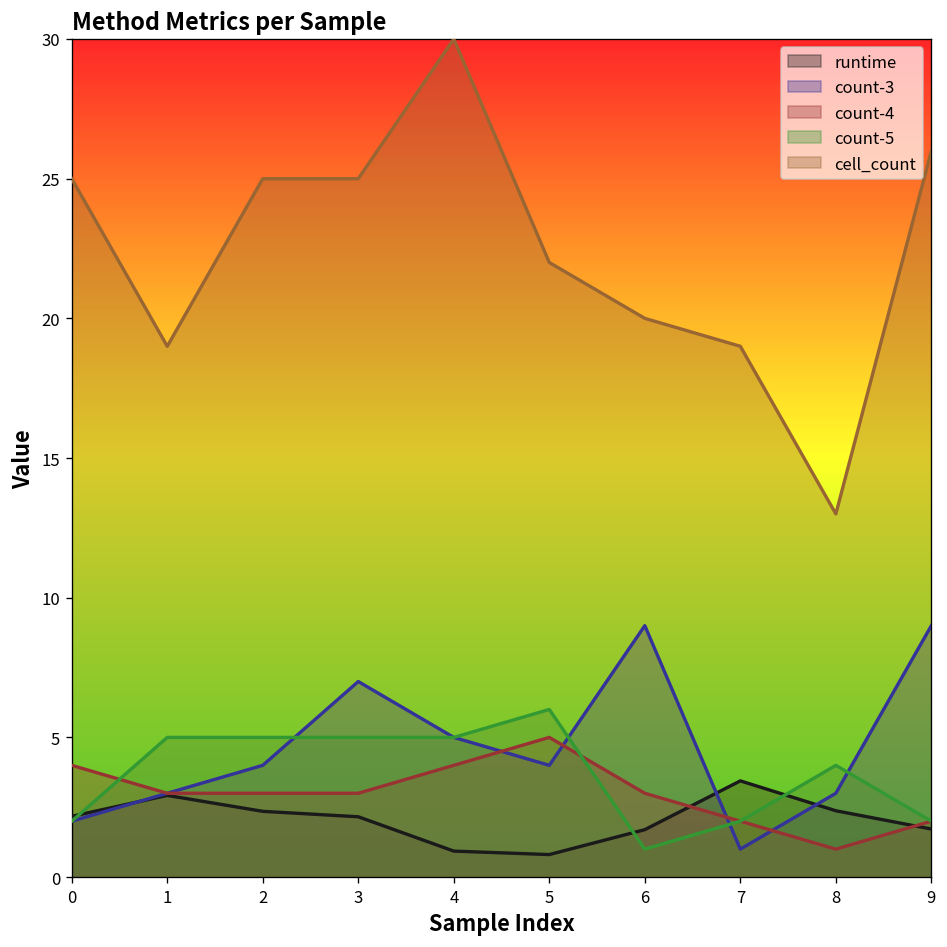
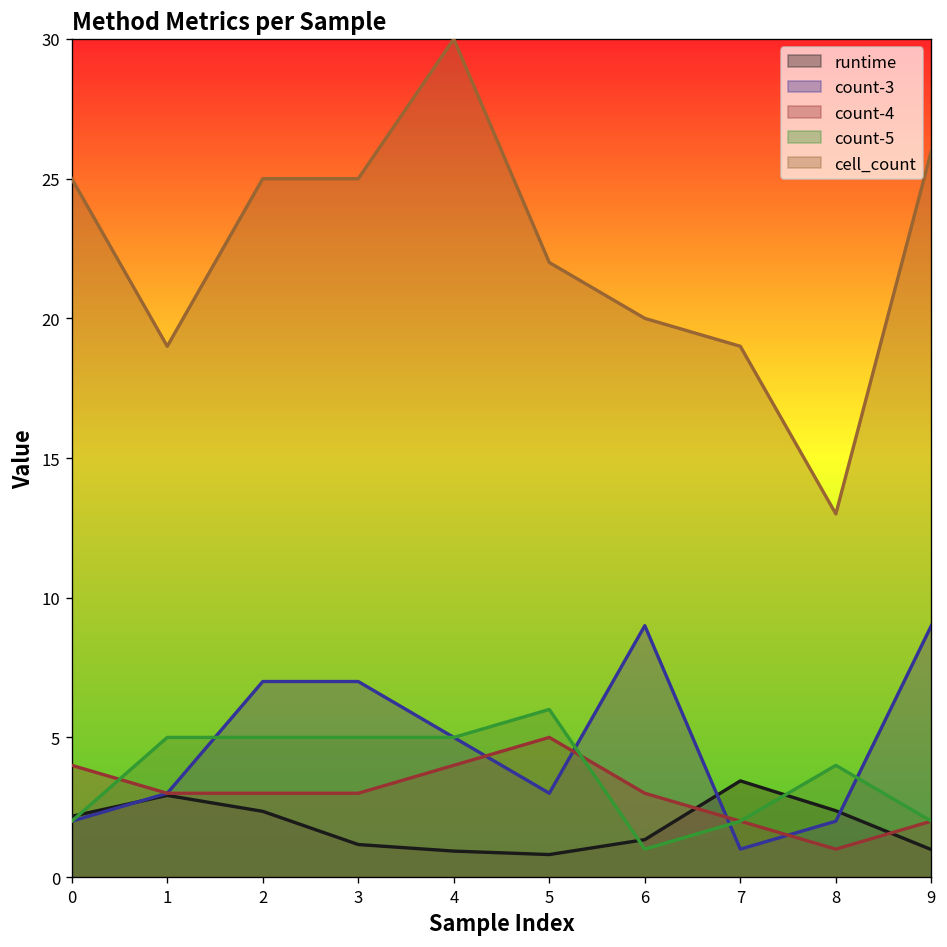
  {
    "runtime": {
      "0": 2.2,
      "2": 2.4,
-     "3": 2.2,
+     "3": 1.2,
      "4": 0.9,
      "5": 0.8,
-     "6": 1.7,
+     "6": 1.3,
      "7": 3.4,
      "8": 2.4,
-     "9": 1.7
+     "9": 1.0
    },
    "count-3": {
-     "2": 4,
+     "2": 7,
      "3": 7,
-     "5": 4,
+     "5": 3,
      "6": 9,
      "7": 1,
-     "8": 3,
+     "8": 2,
      "9": 9
    }
  }
